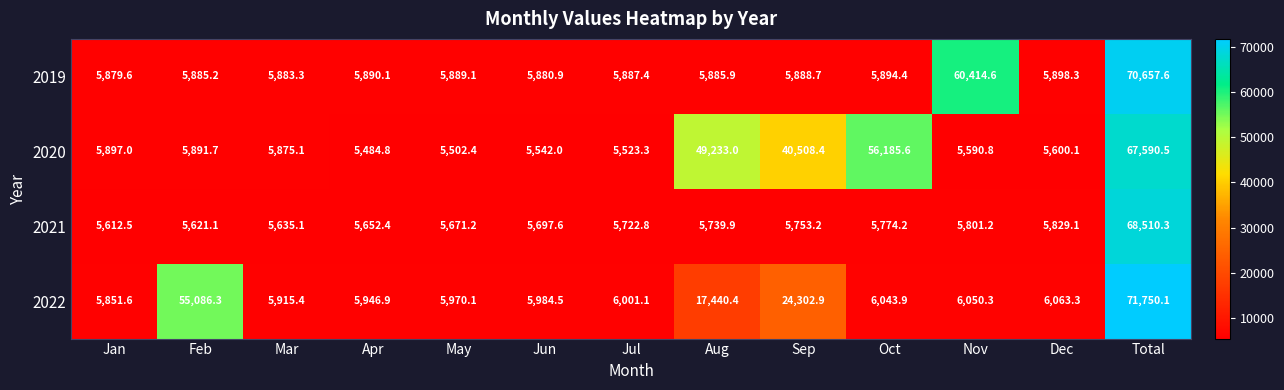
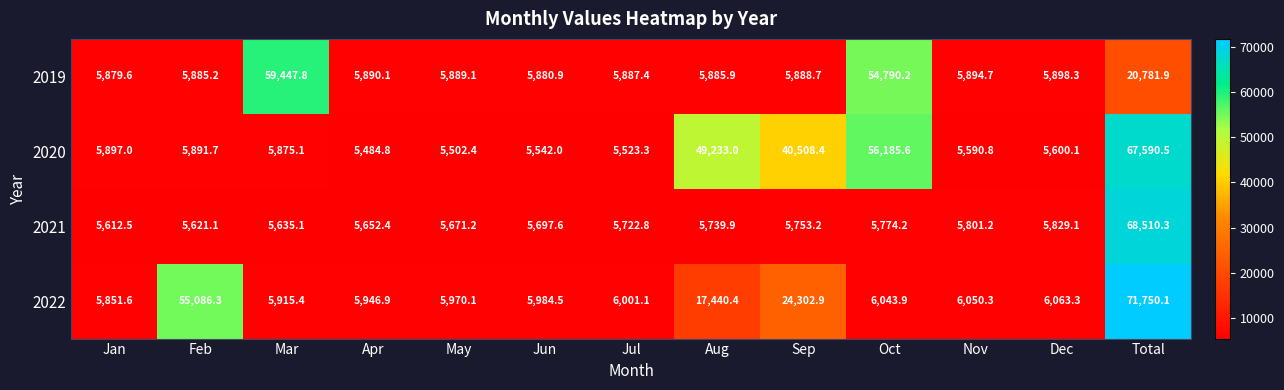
  {
    "2019": {
      "Jan": "5,879.6",
      "Feb": "5,885.2",
-     "Mar": "5,883.3",
+     "Mar": "59,447.8",
      "Apr": "5,890.1",
      "May": "5,889.1",
      "Jun": "5,880.9",
      "Jul": "5,887.4",
      "Aug": "5,885.9",
      "Sep": "5,888.7",
-     "Oct": "5,894.4",
-     "Nov": "60,414.6",
+     "Oct": "54,790.2",
+     "Nov": "5,894.7",
      "Dec": "5,898.3",
-     "Total": "70,657.6"
+     "Total": "20,781.9"
    },
    "2020": {
      "Jan": "5,897.0",
      "Feb": "5,891.7",
      "Mar": "5,875.1",
      "Apr": "5,484.8",
      "May": "5,502.4",
      "Jun": "5,542.0",
      "Jul": "5,523.3",
      "Aug": "49,233.0",
      "Sep": "40,508.4",
      "Oct": "56,185.6",
      "Nov": "5,590.8",
      "Dec": "5,600.1",
      "Total": "67,590.5"
    },
    "2021": {
      "Jan": "5,612.5",
      "Feb": "5,621.1",
      "Mar": "5,635.1",
      "Apr": "5,652.4",
      "May": "5,671.2",
      "Jun": "5,697.6",
      "Jul": "5,722.8",
      "Aug": "5,739.9",
      "Sep": "5,753.2",
      "Oct": "5,774.2",
      "Nov": "5,801.2",
      "Dec": "5,829.1",
      "Total": "68,510.3"
    },
    "2022": {
      "Jan": "5,851.6",
      "Feb": "55,086.3",
      "Mar": "5,915.4",
      "Apr": "5,946.9",
      "May": "5,970.1",
      "Jun": "5,984.5",
      "Jul": "6,001.1",
      "Aug": "17,440.4",
      "Sep": "24,302.9",
      "Oct": "6,043.9",
      "Nov": "6,050.3",
      "Dec": "6,063.3",
      "Total": "71,750.1"
    }
  }
